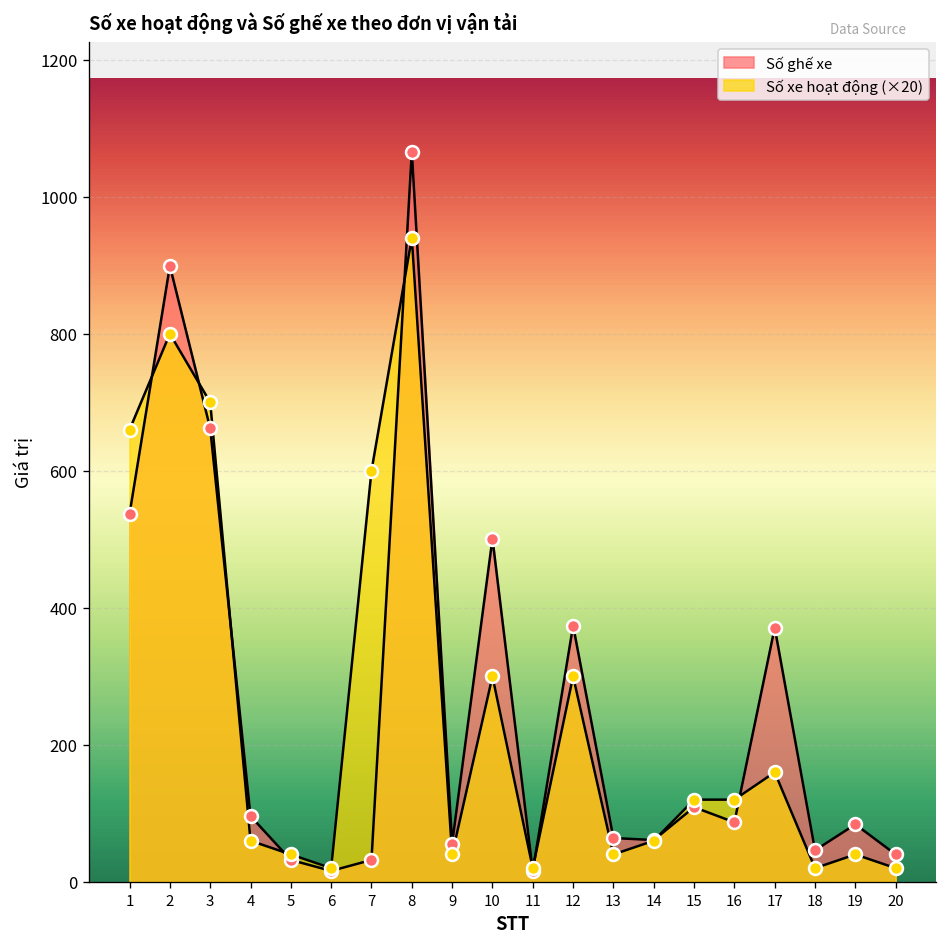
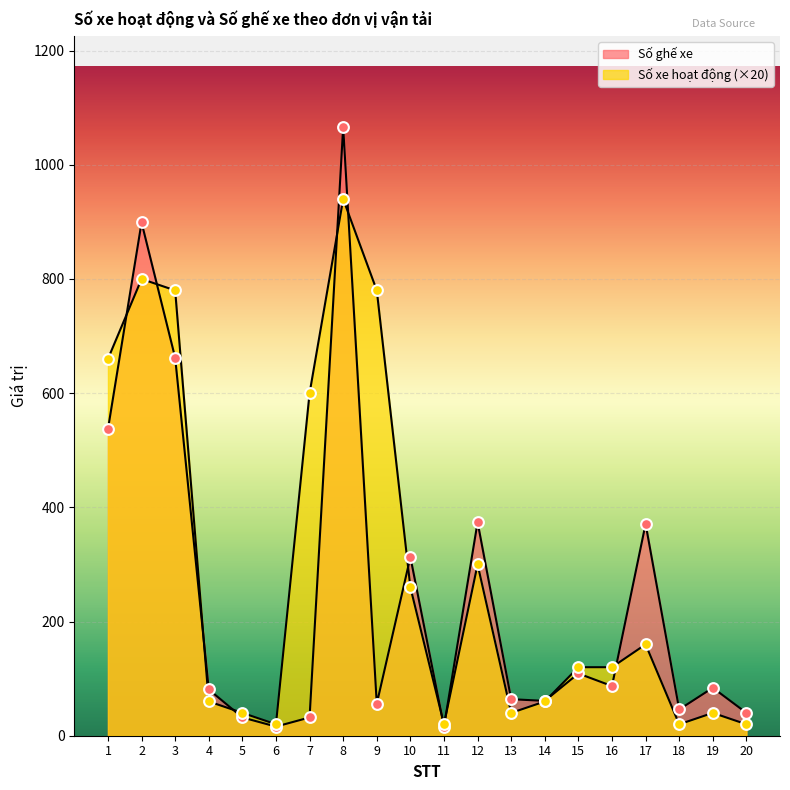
  {
    "Số ghế xe": {
      "1": 540,
      "2": 900,
      "3": 660,
-     "4": 100,
+     "4": 80,
      "5": 30,
      "7": 30,
      "8": 1070,
      "9": 60,
-     "10": 500,
+     "10": 310,
      "12": 370,
      "13": 60,
      "15": 110,
      "16": 90,
      "17": 370,
      "18": 50,
      "19": 80,
      "20": 40
    },
    "Số xe hoạt động (×20)": {
      "1": 660,
      "2": 800,
-     "3": 700,
+     "3": 780,
      "4": 60,
      "5": 40,
      "7": 600,
      "8": 940,
-     "9": 40,
-     "10": 300,
+     "9": 780,
+     "10": 260,
      "12": 300,
      "13": 40,
      "15": 120,
      "16": 120,
      "17": 160,
      "18": 20,
      "19": 40,
      "20": 20
    }
  }
